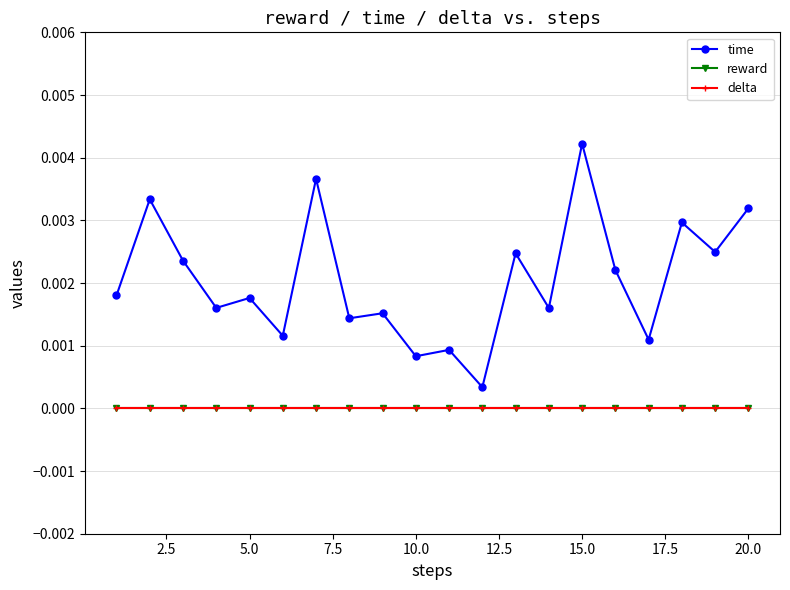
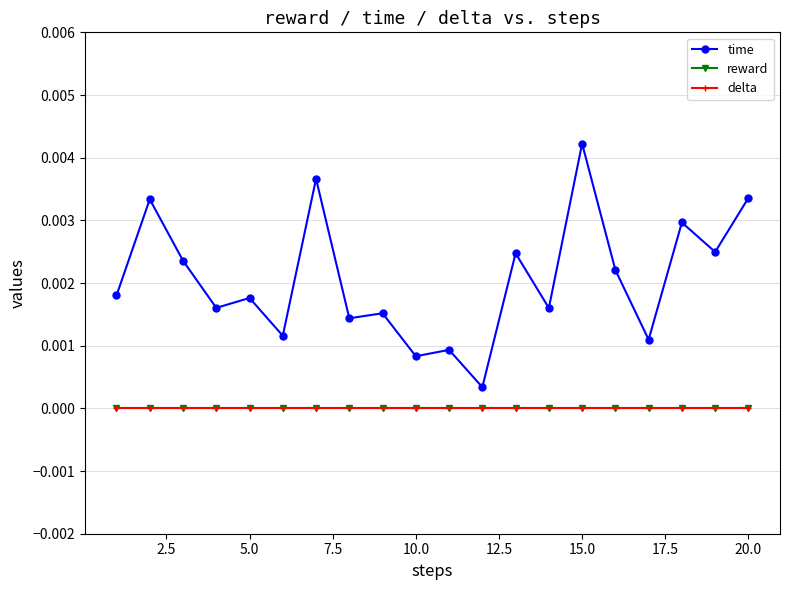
  {
    "time": {
      "5.0": 0.0018,
      "10.0": 0.0008,
      "15.0": 0.0042,
-     "20.0": 0.0032
+     "20.0": 0.0034
    },
    "delta": {
      "5.0": 0.0000,
      "10.0": 0.0000,
      "15.0": 0.0000,
      "20.0": 0.0000
    }
  }
